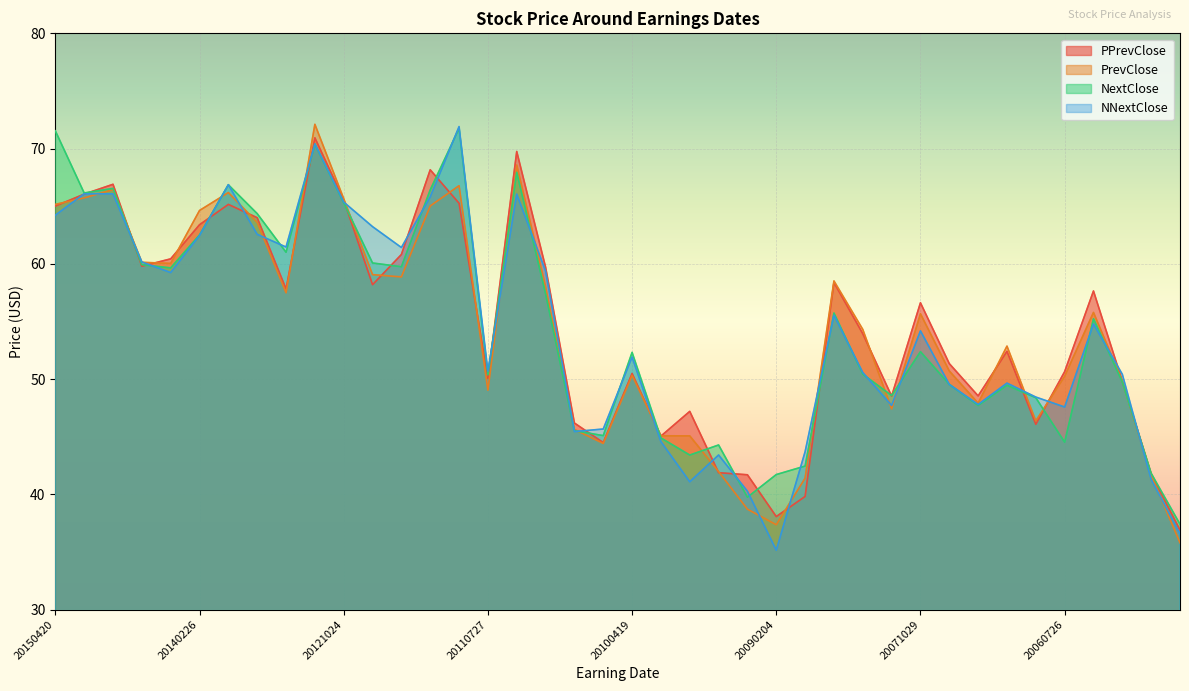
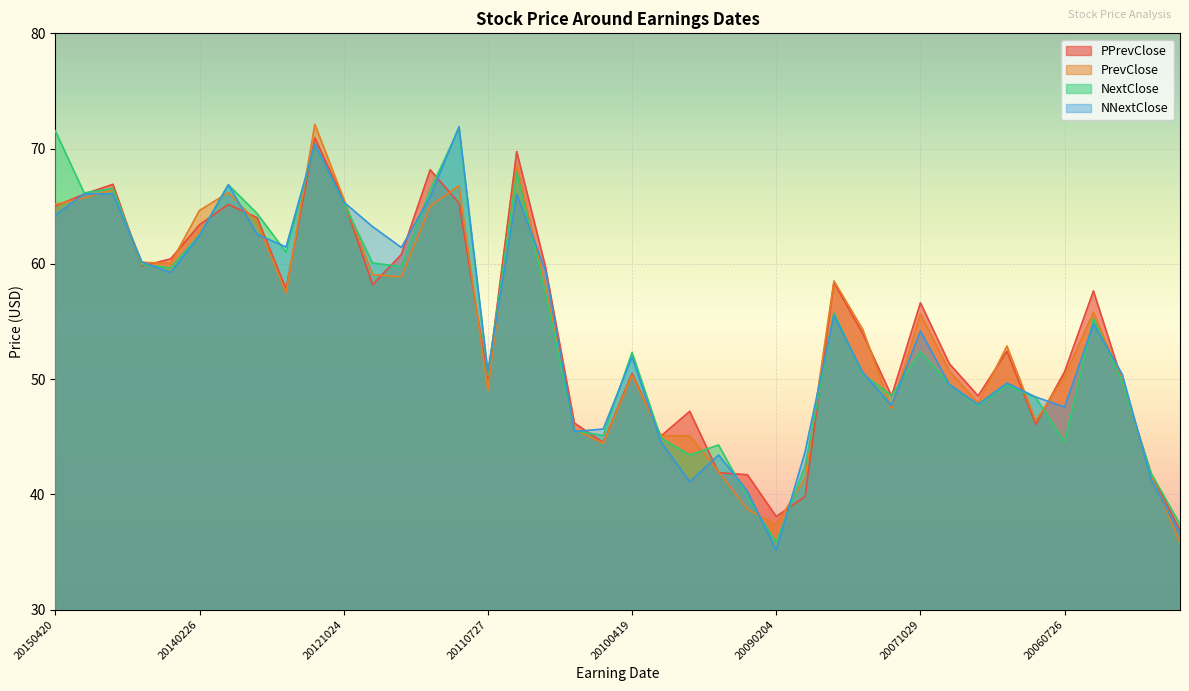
  {
    "NextClose": {
      "20150420": 71.5,
      "20110727": 50.4,
      "20100419": 52.3,
-     "20090204": 41.7,
+     "20090204": 35.8,
      "20071029": 52.4,
      "20060726": 44.5
    },
    "NNextClose": {
      "20150420": 64.2,
      "20110727": 50.7,
      "20100419": 51.9,
      "20090204": 35.1,
      "20071029": 54.2,
      "20060726": 47.6
    }
  }
